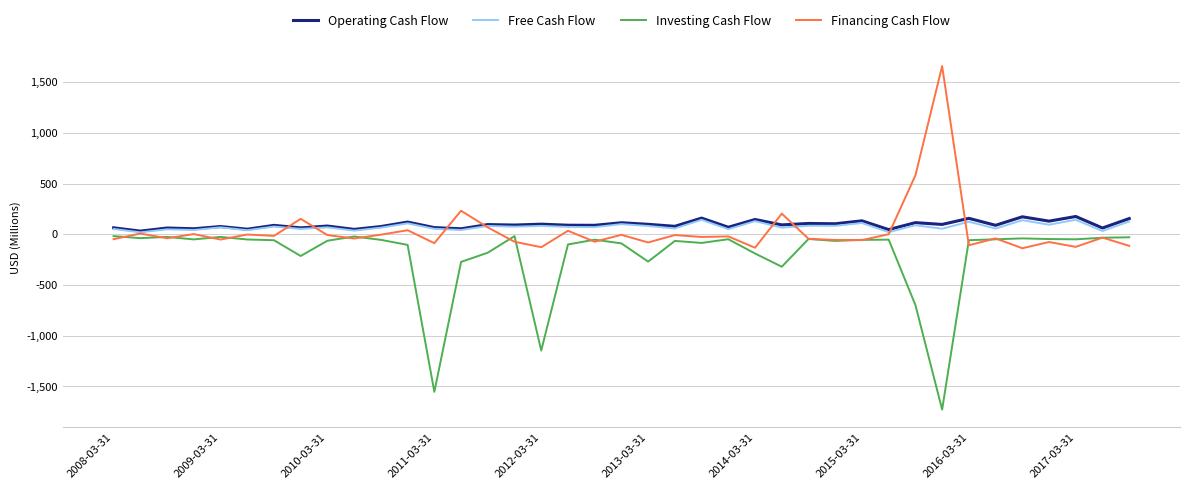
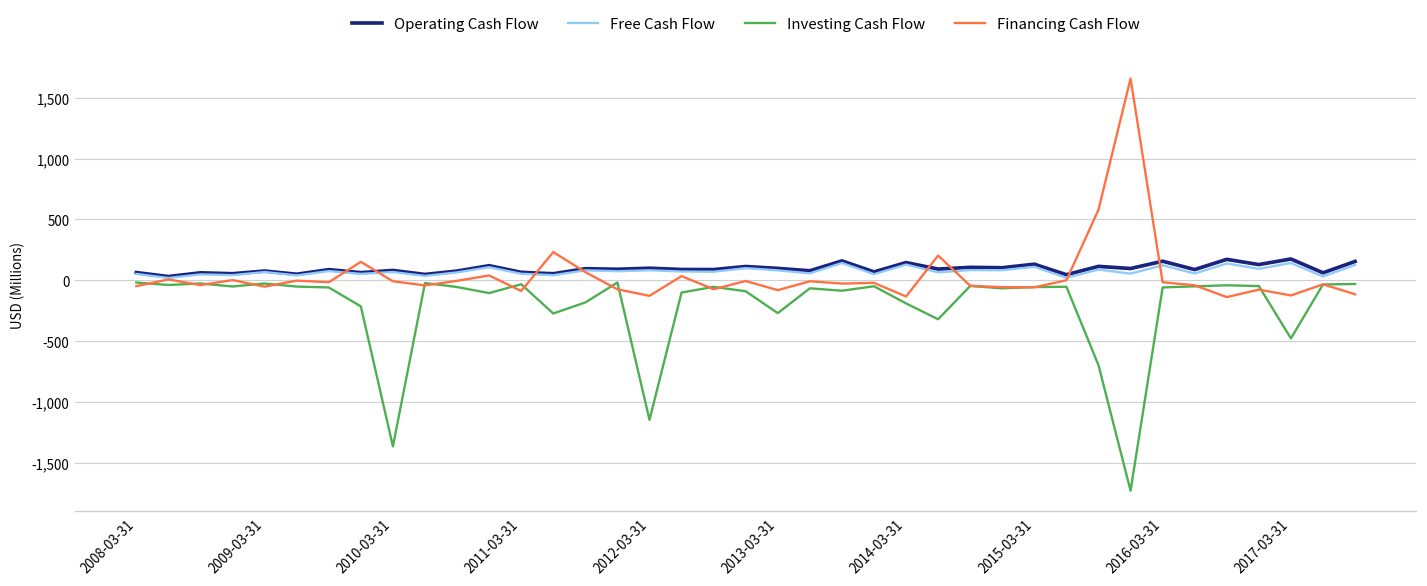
  {
    "Operating Cash Flow": {
      "2016-03-31": "160",
      "2017-03-31": "180"
    },
    "Free Cash Flow": {
      "2016-03-31": "120",
      "2017-03-31": "140"
    },
    "Investing Cash Flow": {
      "2008-03-31": "-20",
      "2009-03-31": "-30",
-     "2010-03-31": "-60",
-     "2011-03-31": "-1,550",
+     "2010-03-31": "-1,360",
+     "2011-03-31": "-30",
      "2012-03-31": "-1,150",
      "2013-03-31": "-270",
      "2014-03-31": "-190",
      "2016-03-31": "-60",
-     "2017-03-31": "-50"
+     "2017-03-31": "-480"
    },
    "Financing Cash Flow": {
      "2008-03-31": "-50",
      "2009-03-31": "-50",
      "2010-03-31": "-10",
      "2011-03-31": "-90",
      "2012-03-31": "-130",
      "2013-03-31": "-80",
      "2014-03-31": "-130",
-     "2016-03-31": "-110",
+     "2016-03-31": "-20",
      "2017-03-31": "-120"
    }
  }
